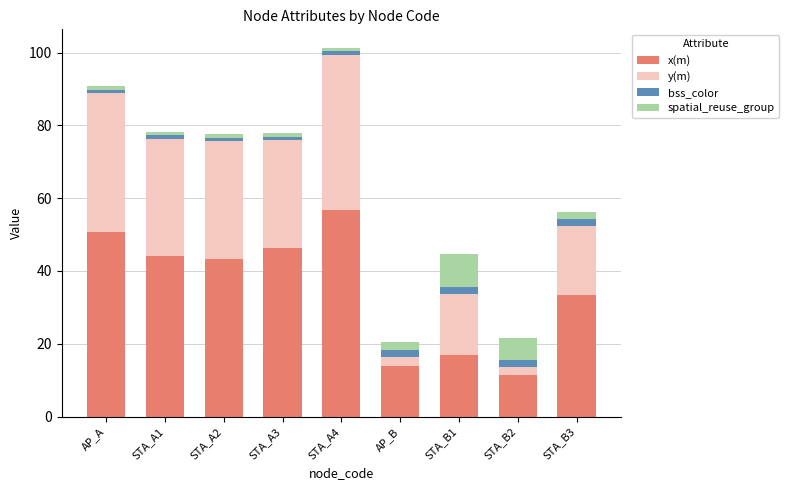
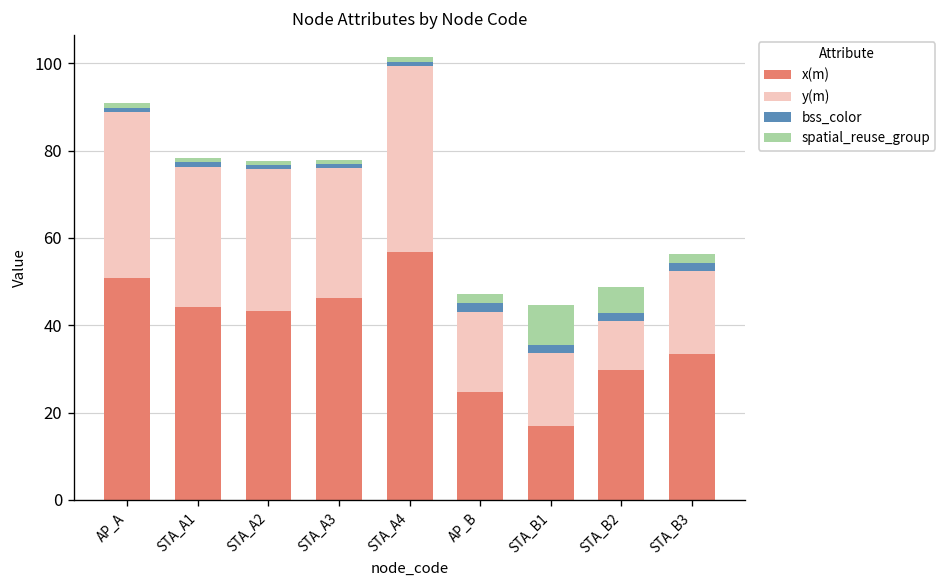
  {
    "x(m)": {
      "AP_A": 51,
      "STA_A1": 44,
      "STA_A2": 43,
      "STA_A3": 46,
      "STA_A4": 57,
-     "AP_B": 14,
+     "AP_B": 25,
      "STA_B1": 17,
-     "STA_B2": 11,
+     "STA_B2": 30,
      "STA_B3": 34
    },
    "y(m)": {
      "AP_A": 38,
      "STA_A1": 32,
      "STA_A2": 33,
      "STA_A3": 30,
      "STA_A4": 42,
-     "AP_B": 3,
+     "AP_B": 18,
      "STA_B1": 17,
-     "STA_B2": 2,
+     "STA_B2": 11,
      "STA_B3": 19
    },
    "bss_color": {
      "AP_A": 1,
      "STA_A1": 1,
      "STA_A2": 1,
      "STA_A3": 1,
      "STA_A4": 1,
      "AP_B": 2,
      "STA_B1": 2,
      "STA_B2": 2,
      "STA_B3": 2
    },
    "spatial_reuse_group": {
      "AP_A": 1,
      "STA_A1": 1,
      "STA_A2": 1,
      "STA_A3": 1,
      "STA_A4": 1,
      "AP_B": 2,
      "STA_B1": 9,
      "STA_B2": 6,
      "STA_B3": 2
    }
  }
